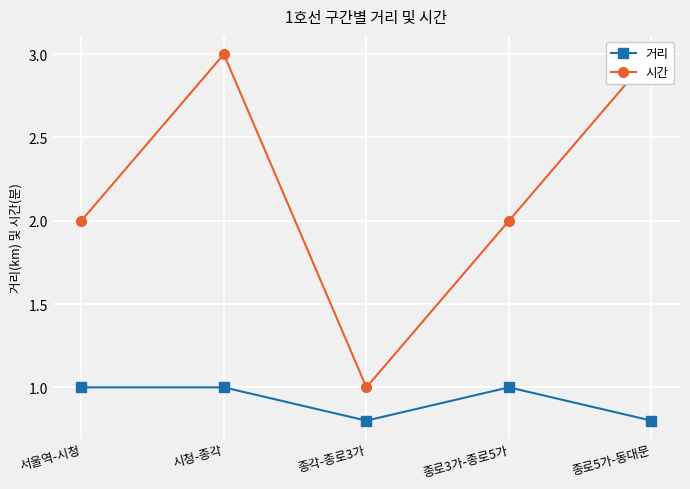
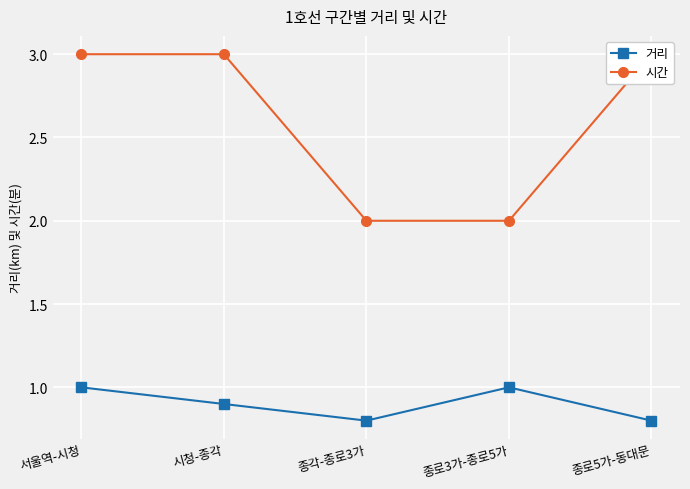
  {
    "거리": {
      "서울역-시청": 1.0,
-     "시청-종각": 1.0,
+     "시청-종각": 0.9,
      "종각-종로3가": 0.8,
      "종로3가-종로5가": 1.0,
      "종로5가-동대문": 0.8
    },
    "시간": {
-     "서울역-시청": 2,
+     "서울역-시청": 3,
      "시청-종각": 3,
-     "종각-종로3가": 1,
+     "종각-종로3가": 2,
      "종로3가-종로5가": 2
    }
  }
